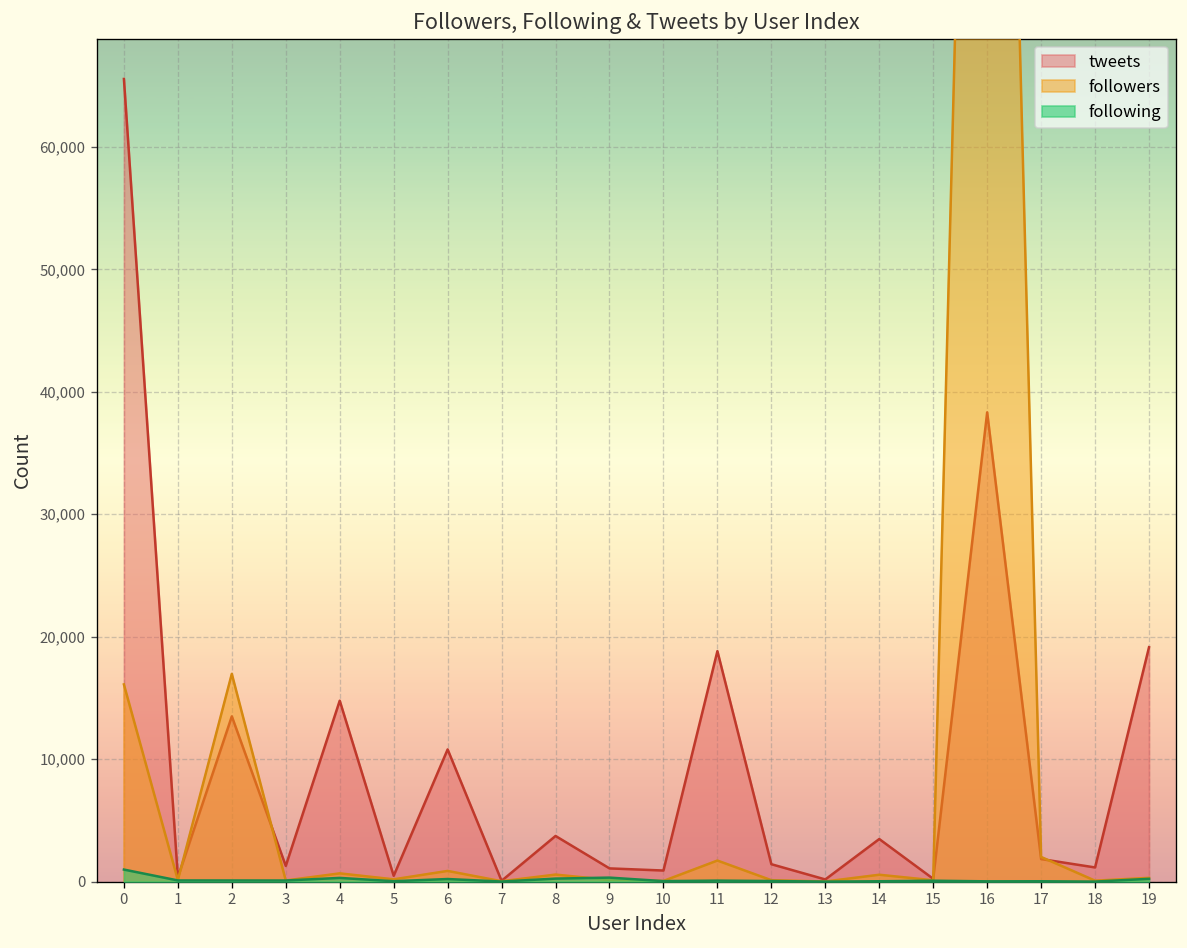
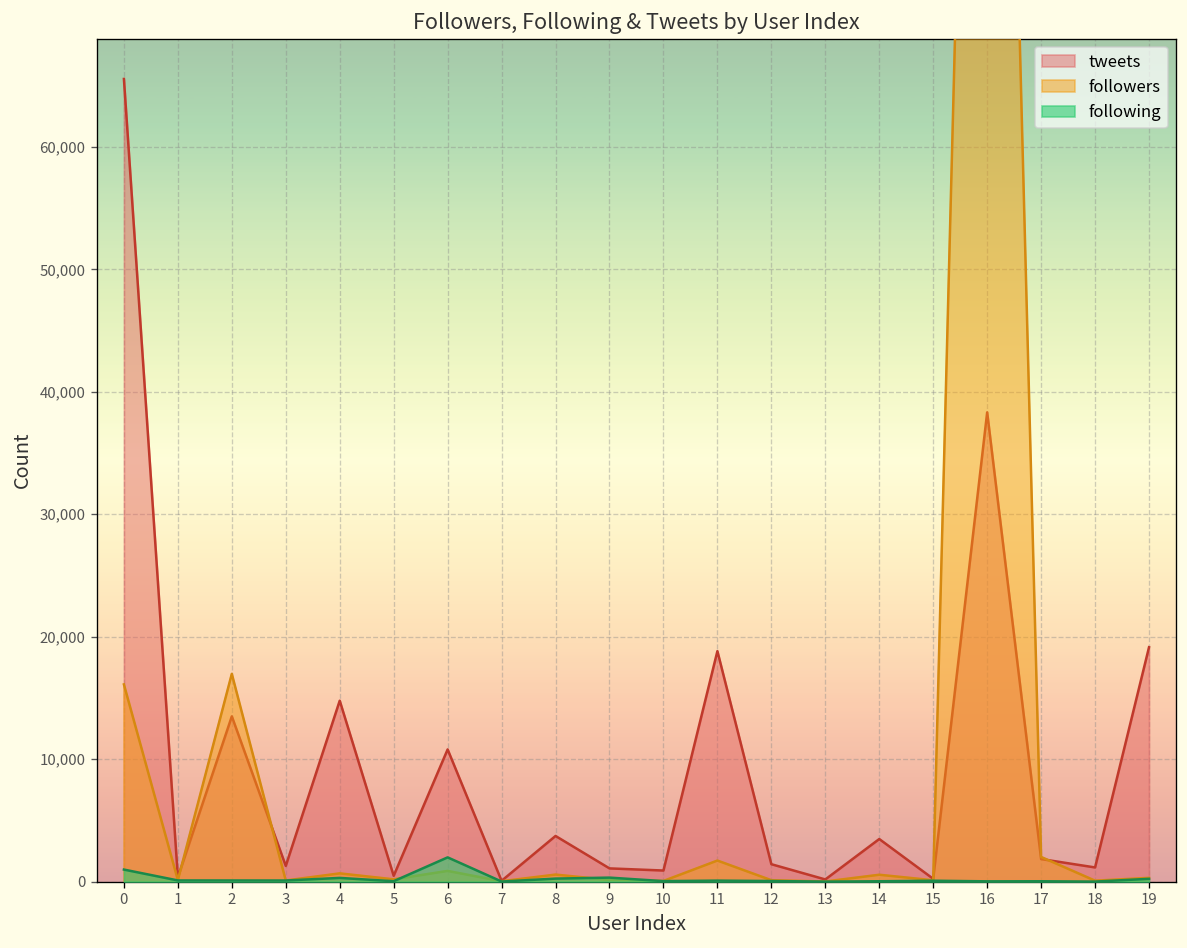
  {
    "tweets": {
      "0": "65,500",
      "2": "13,500",
      "3": "1,300",
      "4": "14,800",
      "5": "500",
      "6": "10,800",
      "8": "3,700",
      "9": "1,100",
      "10": "900",
      "11": "18,800",
      "12": "1,400",
      "14": "3,500",
      "16": "38,300",
      "18": "1,200",
      "19": "19,100"
    },
    "followers": {
      "0": "16,100",
      "2": "17,000",
      "4": "700",
      "6": "900",
      "8": "600",
      "11": "1,700",
      "14": "600"
    },
    "following": {
      "0": "1,000",
      "2": "100",
      "4": "300",
-     "6": "200",
+     "6": "2,000",
      "8": "300",
      "11": "100",
      "14": "0",
      "16": "0",
      "17": "0"
    }
  }
